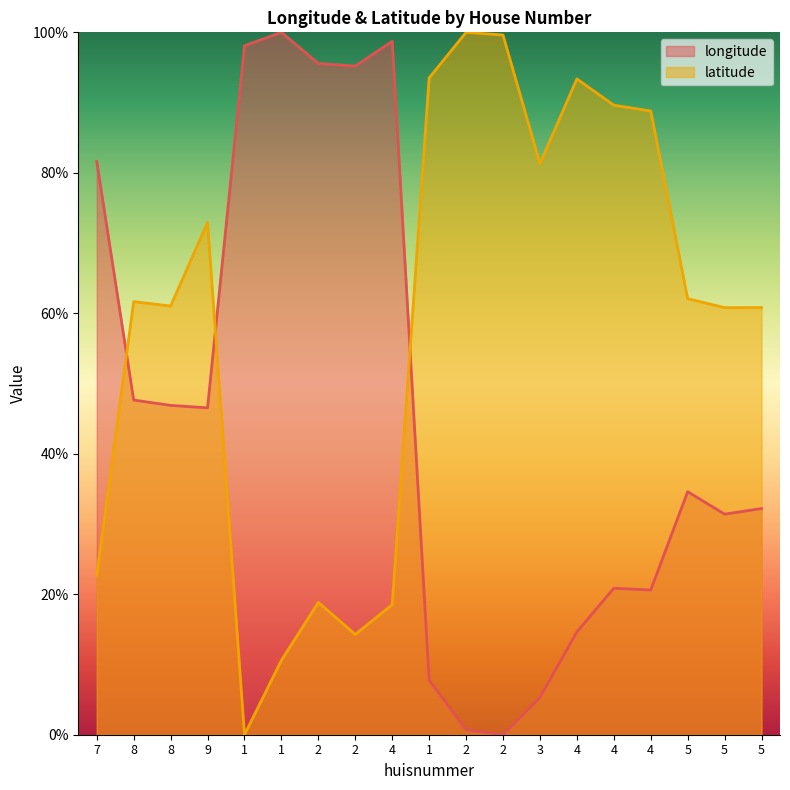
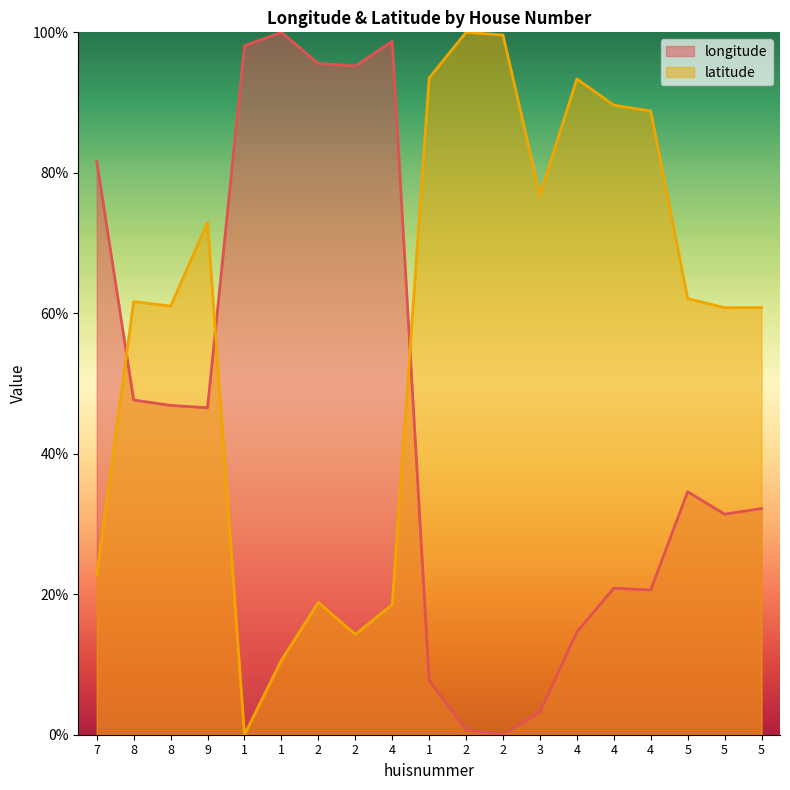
  {
    "longitude": {
      "7": "82%",
      "9": "47%",
-     "3": "5%"
+     "3": "3%"
    },
    "latitude": {
      "7": "23%",
      "9": "73%",
-     "3": "81%"
+     "3": "77%"
    }
  }
